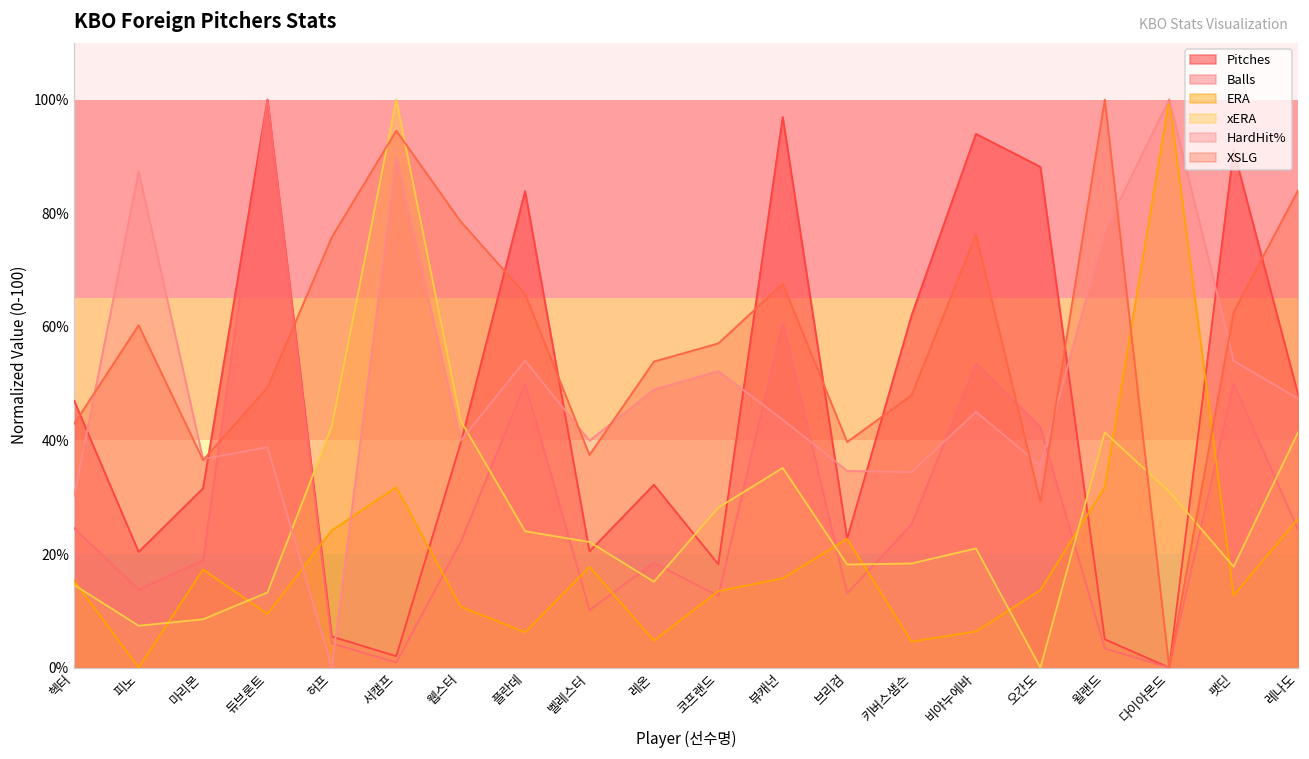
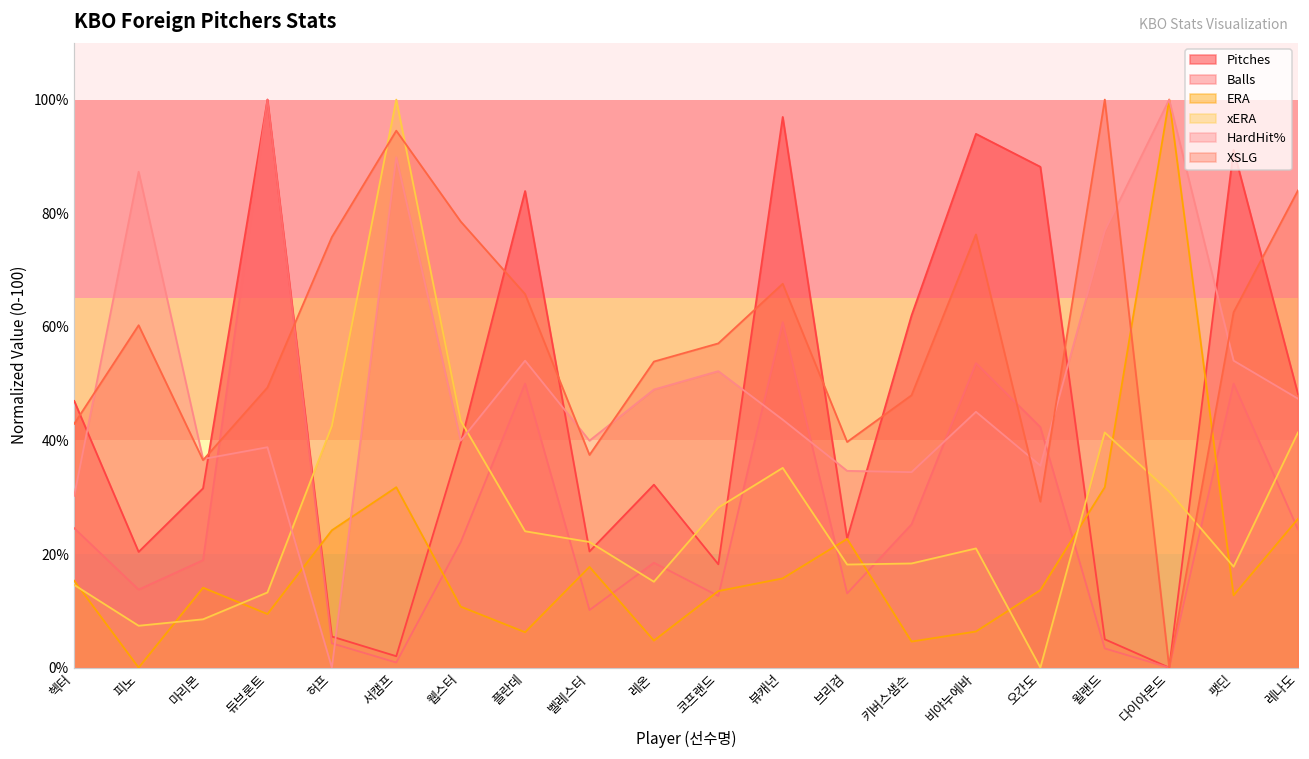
  {
    "ERA": {
      "헥터": "15%",
      "피노": "0%",
-     "마리몬": "17%",
+     "마리몬": "14%",
      "듀브론트": "9%",
      "허프": "24%",
      "서캠프": "32%",
      "웹스터": "11%",
      "플란데": "6%",
      "벨레스터": "18%",
      "레온": "5%",
      "코프랜드": "13%",
      "뷰캐넌": "16%",
      "키버스샘슨": "5%",
      "비야누에바": "6%",
      "오간도": "14%",
      "윌랜드": "32%",
      "팻딘": "13%",
      "레나도": "26%"
    }
  }
